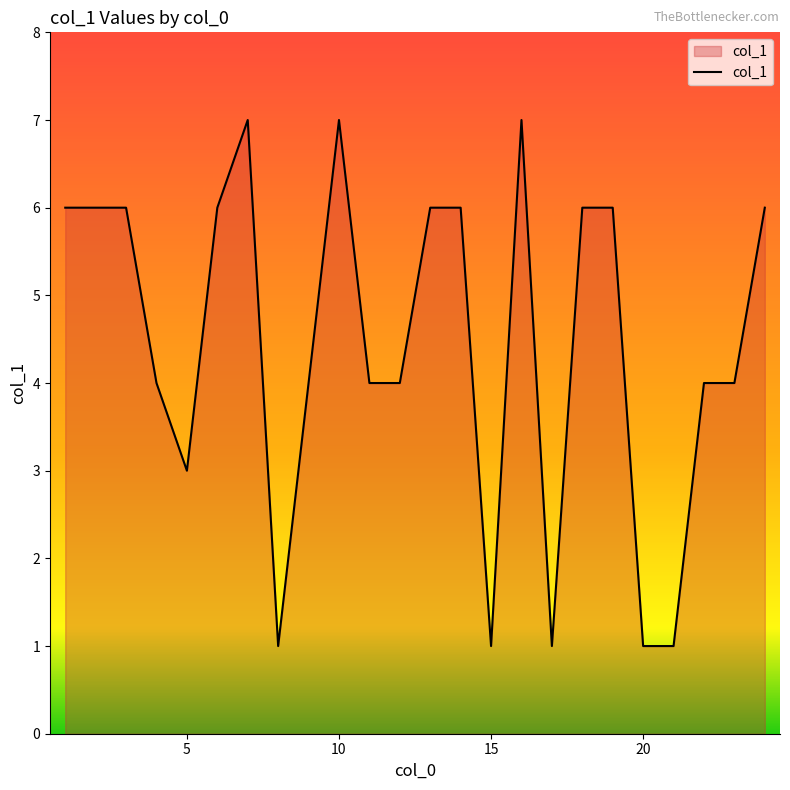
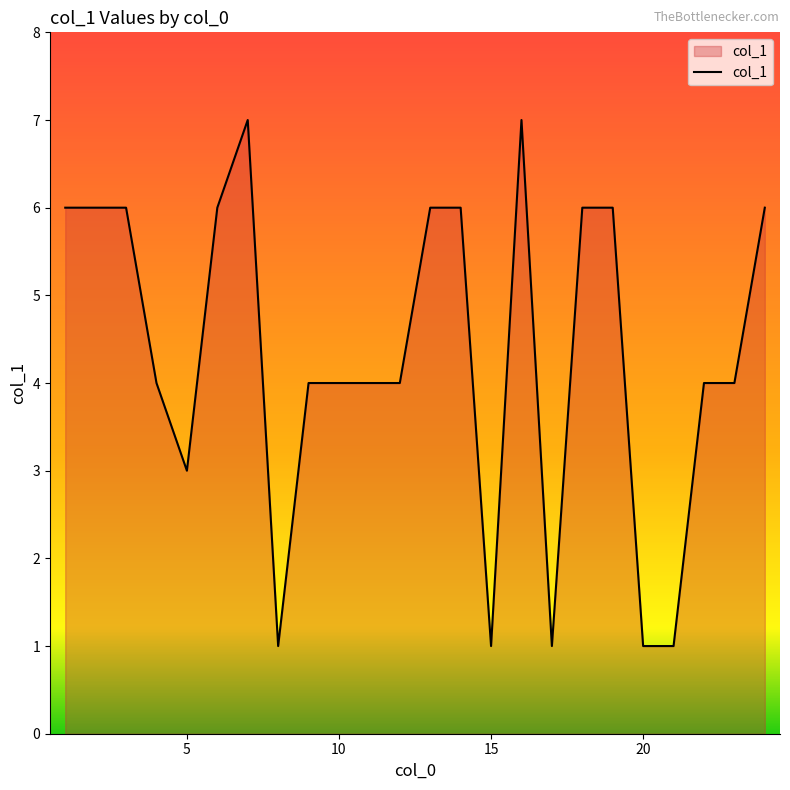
  {
    "5": 3,
-   "10": 7,
+   "10": 4,
    "15": 1,
    "20": 1
  }
